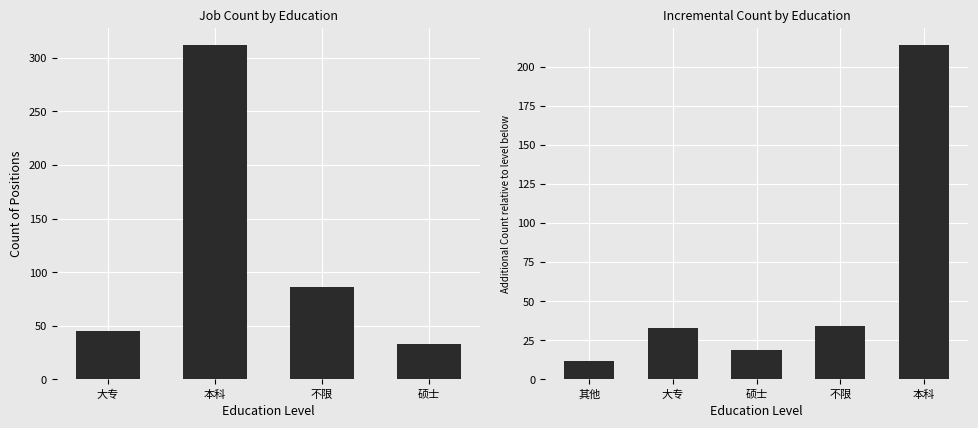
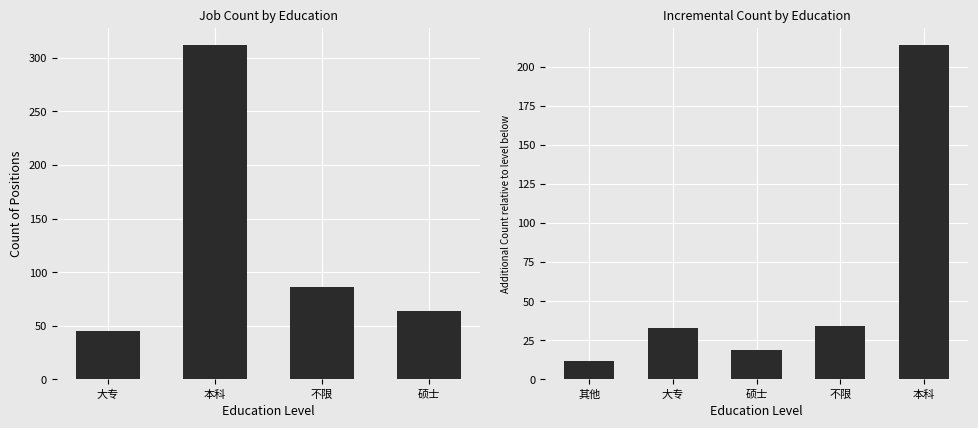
  {
    "Job Count by Education": {
      "大专": 45,
      "本科": 312,
      "不限": 86,
-     "硕士": 33
+     "硕士": 64
    },
    "Incremental Count by Education": {
      "其他": 12,
      "大专": 33,
      "硕士": 19,
      "不限": 34,
      "本科": 214
    }
  }
